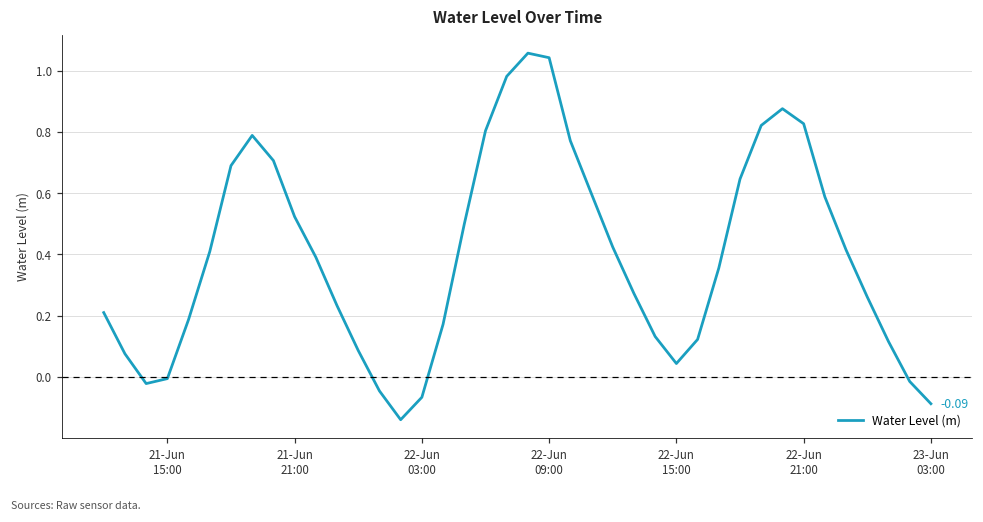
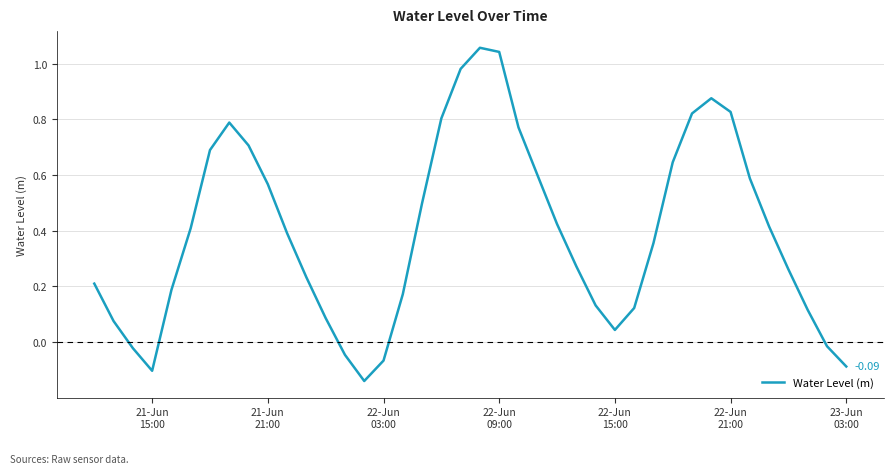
  {
-   "21-Jun 15:00": -0.01,
-   "21-Jun 21:00": 0.52,
+   "21-Jun 15:00": -0.10,
+   "21-Jun 21:00": 0.57,
    "22-Jun 03:00": -0.07,
    "22-Jun 09:00": 1.04,
    "22-Jun 15:00": 0.04,
    "22-Jun 21:00": 0.83
  }
